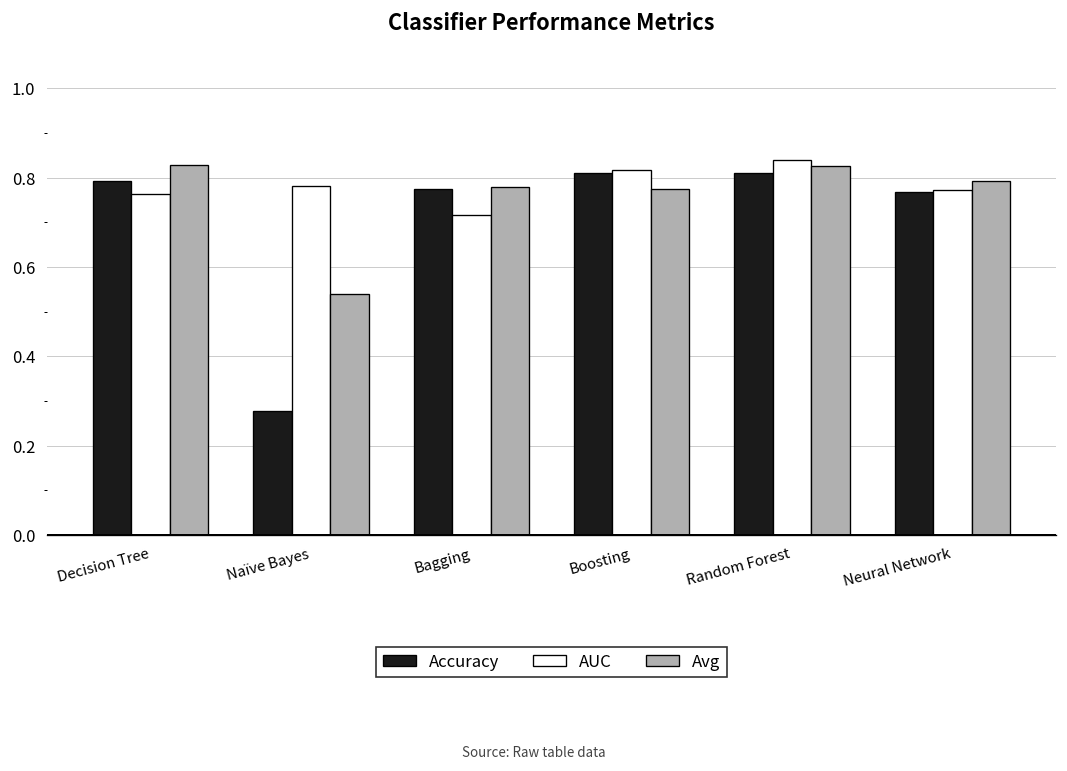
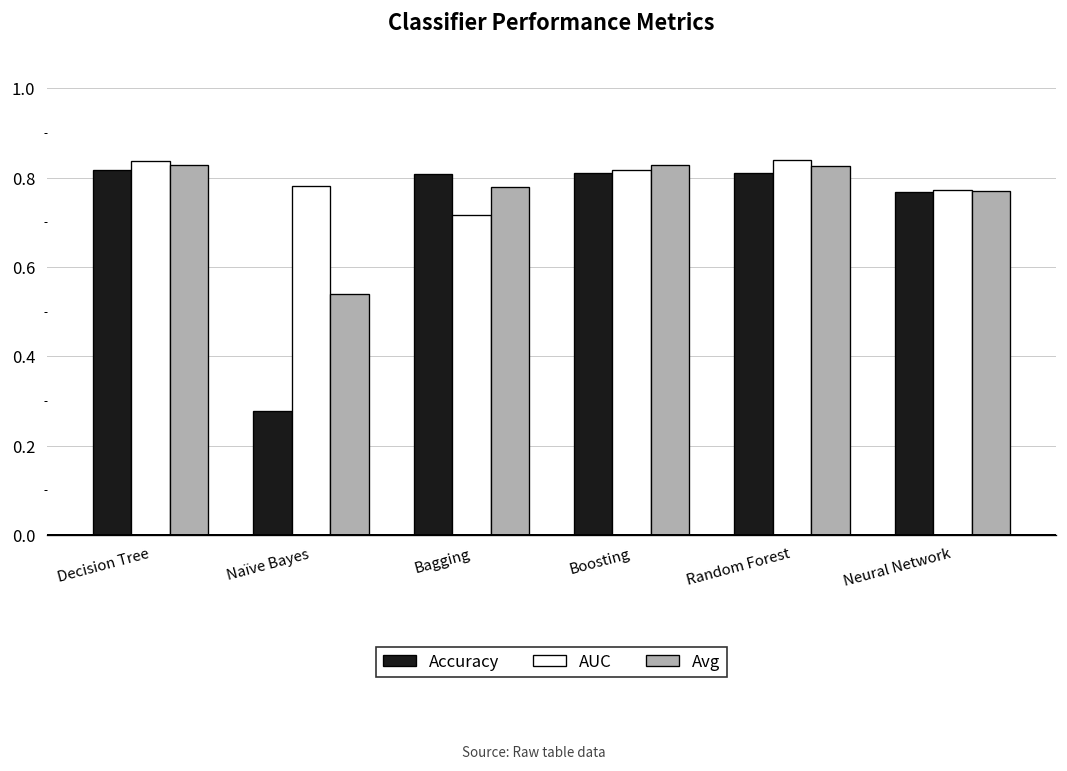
  {
    "Accuracy": {
-     "Decision Tree": 0.79,
+     "Decision Tree": 0.82,
      "Naïve Bayes": 0.28,
-     "Bagging": 0.77,
+     "Bagging": 0.81,
      "Boosting": 0.81,
      "Random Forest": 0.81,
      "Neural Network": 0.77
    },
    "AUC": {
-     "Decision Tree": 0.76,
+     "Decision Tree": 0.84,
      "Naïve Bayes": 0.78,
      "Bagging": 0.72,
      "Boosting": 0.82,
      "Random Forest": 0.84,
      "Neural Network": 0.77
    },
    "Avg": {
      "Decision Tree": 0.83,
      "Naïve Bayes": 0.54,
      "Bagging": 0.78,
-     "Boosting": 0.77,
+     "Boosting": 0.83,
      "Random Forest": 0.82,
-     "Neural Network": 0.79
+     "Neural Network": 0.77
    }
  }
